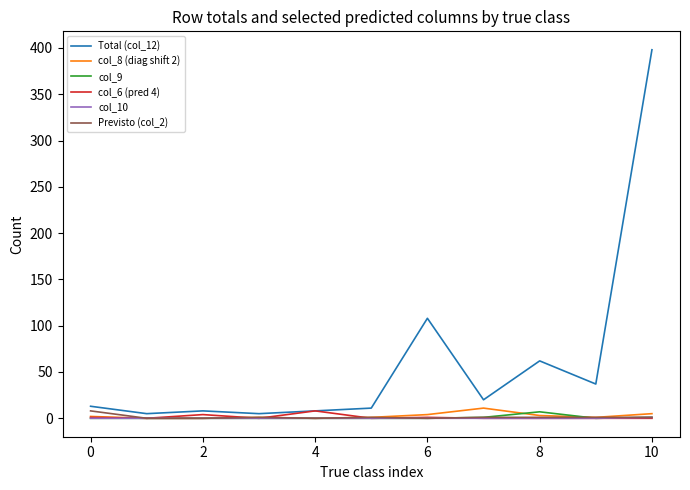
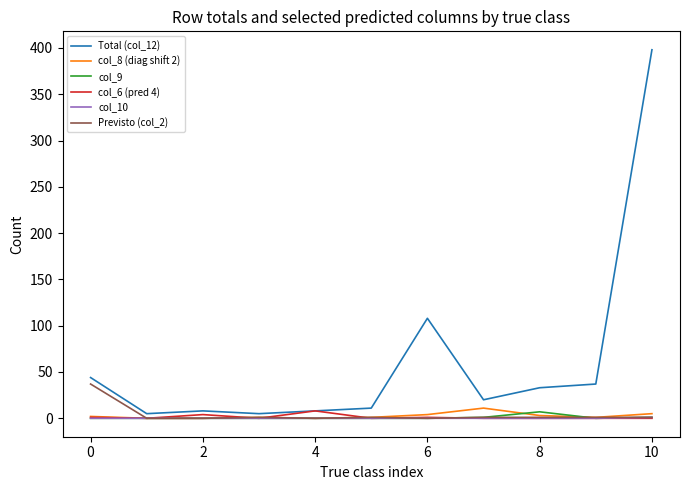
  {
    "Total (col_12)": {
-     "0": 10,
+     "0": 40,
      "2": 10,
      "6": 110,
-     "8": 60,
+     "8": 30,
      "10": 400
    },
    "col_8 (diag shift 2)": {
      "6": 0,
      "10": 10
    },
    "col_9": {
      "8": 10
    },
    "col_6 (pred 4)": {
      "2": 0
    },
    "Previsto (col_2)": {
-     "0": 10
+     "0": 40
    }
  }
